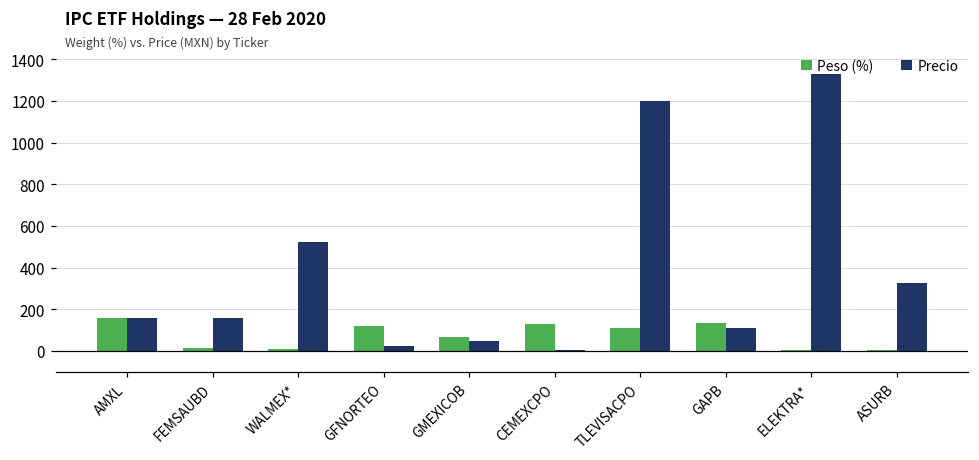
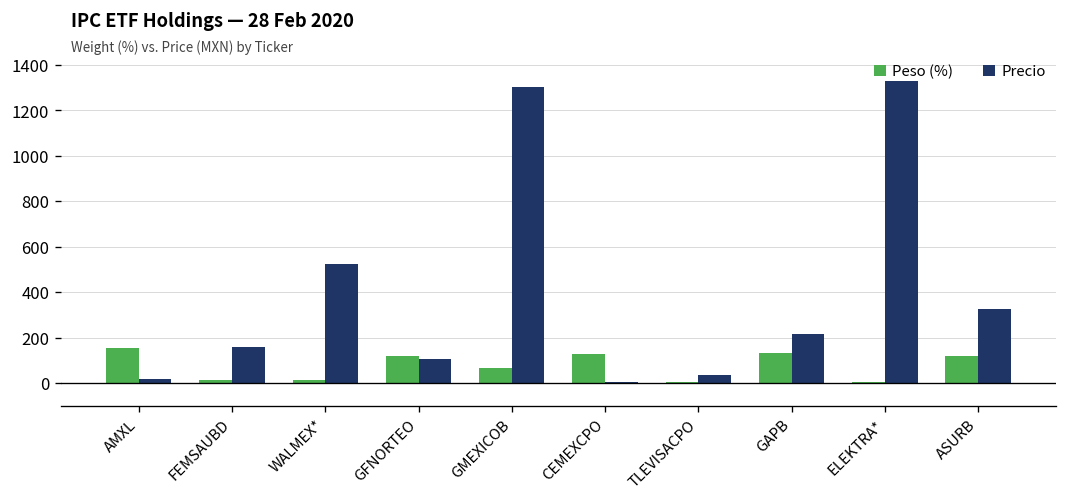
  {
    "Peso (%)": {
      "AMXL": 160,
      "GFNORTEO": 120,
      "GMEXICOB": 70,
      "CEMEXCPO": 130,
-     "TLEVISACPO": 110,
+     "TLEVISACPO": 0,
      "GAPB": 130,
-     "ASURB": 0
+     "ASURB": 120
    },
    "Precio": {
-     "AMXL": 160,
+     "AMXL": 20,
      "FEMSAUBD": 160,
      "WALMEX*": 520,
-     "GFNORTEO": 20,
-     "GMEXICOB": 50,
-     "TLEVISACPO": 1200,
-     "GAPB": 110,
+     "GFNORTEO": 110,
+     "GMEXICOB": 1300,
+     "TLEVISACPO": 40,
+     "GAPB": 210,
      "ELEKTRA*": 1330,
      "ASURB": 320
    }
  }
